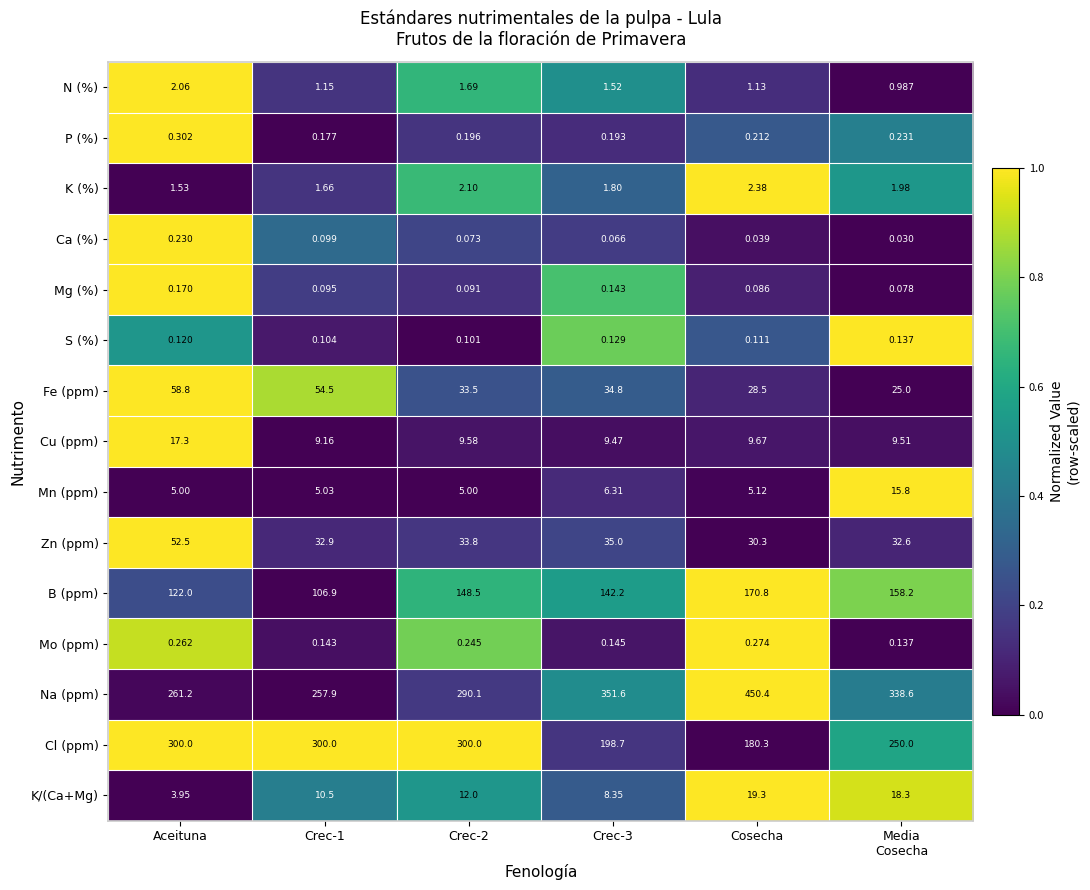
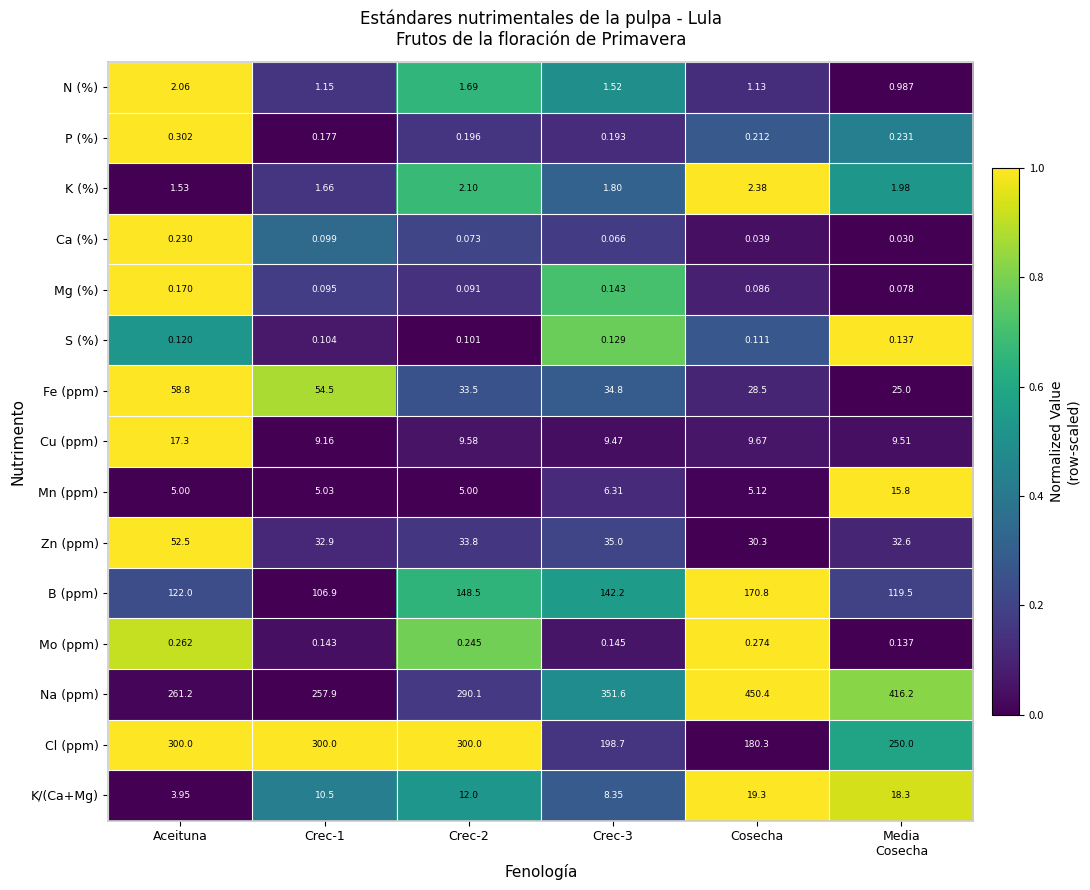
  {
    "N (%)": {
      "Aceituna": 2.06,
      "Crec-1": 1.15,
      "Crec-2": 1.69,
      "Crec-3": 1.52,
      "Cosecha": 1.13,
      "Media Cosecha": 0.987
    },
    "P (%)": {
      "Aceituna": 0.302,
      "Crec-1": 0.177,
      "Crec-2": 0.196,
      "Crec-3": 0.193,
      "Cosecha": 0.212,
      "Media Cosecha": 0.231
    },
    "K (%)": {
      "Aceituna": 1.53,
      "Crec-1": 1.66,
      "Crec-2": 2.10,
      "Crec-3": 1.80,
      "Cosecha": 2.38,
      "Media Cosecha": 1.98
    },
    "Ca (%)": {
      "Aceituna": 0.230,
      "Crec-1": 0.099,
      "Crec-2": 0.073,
      "Crec-3": 0.066,
      "Cosecha": 0.039,
      "Media Cosecha": 0.030
    },
    "Mg (%)": {
      "Aceituna": 0.170,
      "Crec-1": 0.095,
      "Crec-2": 0.091,
      "Crec-3": 0.143,
      "Cosecha": 0.086,
      "Media Cosecha": 0.078
    },
    "S (%)": {
      "Aceituna": 0.120,
      "Crec-1": 0.104,
      "Crec-2": 0.101,
      "Crec-3": 0.129,
      "Cosecha": 0.111,
      "Media Cosecha": 0.137
    },
    "Fe (ppm)": {
      "Aceituna": 58.8,
      "Crec-1": 54.5,
      "Crec-2": 33.5,
      "Crec-3": 34.8,
      "Cosecha": 28.5,
      "Media Cosecha": 25.0
    },
    "Cu (ppm)": {
      "Aceituna": 17.3,
      "Crec-1": 9.16,
      "Crec-2": 9.58,
      "Crec-3": 9.47,
      "Cosecha": 9.67,
      "Media Cosecha": 9.51
    },
    "Mn (ppm)": {
      "Aceituna": 5.00,
      "Crec-1": 5.03,
      "Crec-2": 5.00,
      "Crec-3": 6.31,
      "Cosecha": 5.12,
      "Media Cosecha": 15.8
    },
    "Zn (ppm)": {
      "Aceituna": 52.5,
      "Crec-1": 32.9,
      "Crec-2": 33.8,
      "Crec-3": 35.0,
      "Cosecha": 30.3,
      "Media Cosecha": 32.6
    },
    "B (ppm)": {
      "Aceituna": 122.0,
      "Crec-1": 106.9,
      "Crec-2": 148.5,
      "Crec-3": 142.2,
      "Cosecha": 170.8,
-     "Media Cosecha": 158.2
+     "Media Cosecha": 119.5
    },
    "Mo (ppm)": {
      "Aceituna": 0.262,
      "Crec-1": 0.143,
      "Crec-2": 0.245,
      "Crec-3": 0.145,
      "Cosecha": 0.274,
      "Media Cosecha": 0.137
    },
    "Na (ppm)": {
      "Aceituna": 261.2,
      "Crec-1": 257.9,
      "Crec-2": 290.1,
      "Crec-3": 351.6,
      "Cosecha": 450.4,
-     "Media Cosecha": 338.6
+     "Media Cosecha": 416.2
    },
    "Cl (ppm)": {
      "Aceituna": 300.0,
      "Crec-1": 300.0,
      "Crec-2": 300.0,
      "Crec-3": 198.7,
      "Cosecha": 180.3,
      "Media Cosecha": 250.0
    },
    "K/(Ca+Mg)": {
      "Aceituna": 3.95,
      "Crec-1": 10.5,
      "Crec-2": 12.0,
      "Crec-3": 8.35,
      "Cosecha": 19.3,
      "Media Cosecha": 18.3
    }
  }
